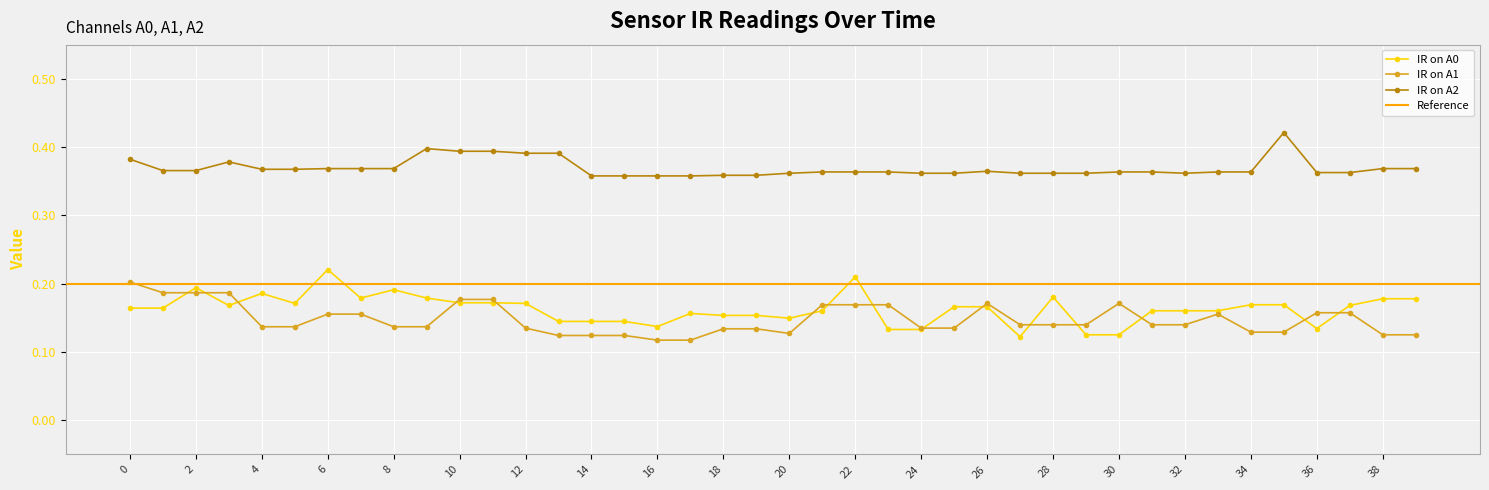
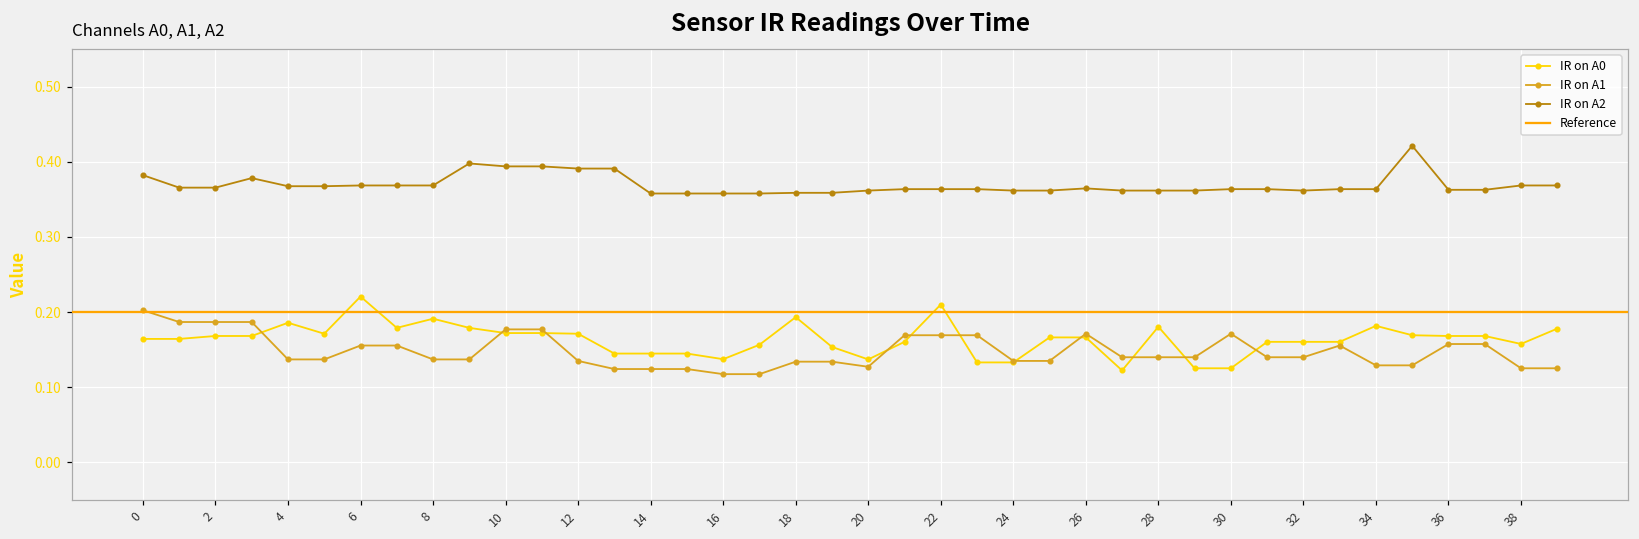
  {
    "IR on A0": {
      "0": 0.16,
-     "2": 0.19,
+     "2": 0.17,
      "4": 0.19,
      "6": 0.22,
      "8": 0.19,
      "10": 0.17,
      "12": 0.17,
      "14": 0.14,
      "16": 0.14,
-     "18": 0.15,
-     "20": 0.15,
+     "18": 0.19,
+     "20": 0.14,
      "22": 0.21,
      "26": 0.17,
      "28": 0.18,
      "30": 0.13,
      "32": 0.16,
-     "34": 0.17,
-     "36": 0.13,
-     "38": 0.18
+     "34": 0.18,
+     "36": 0.17,
+     "38": 0.16
    }
  }
